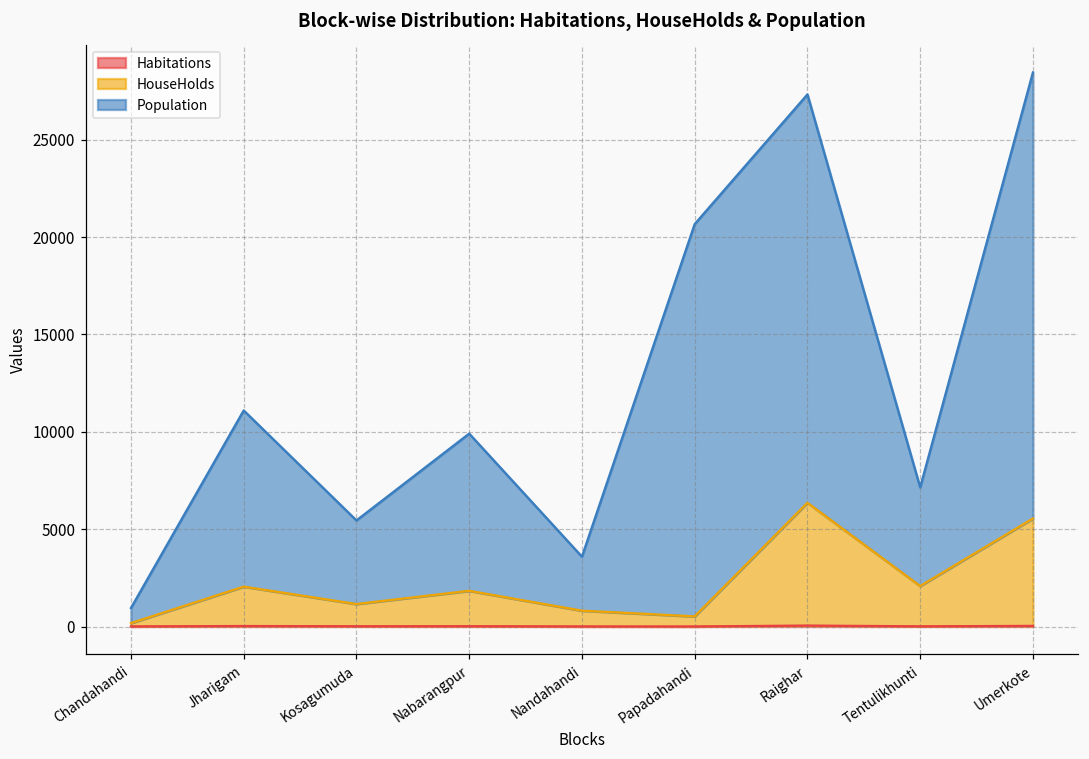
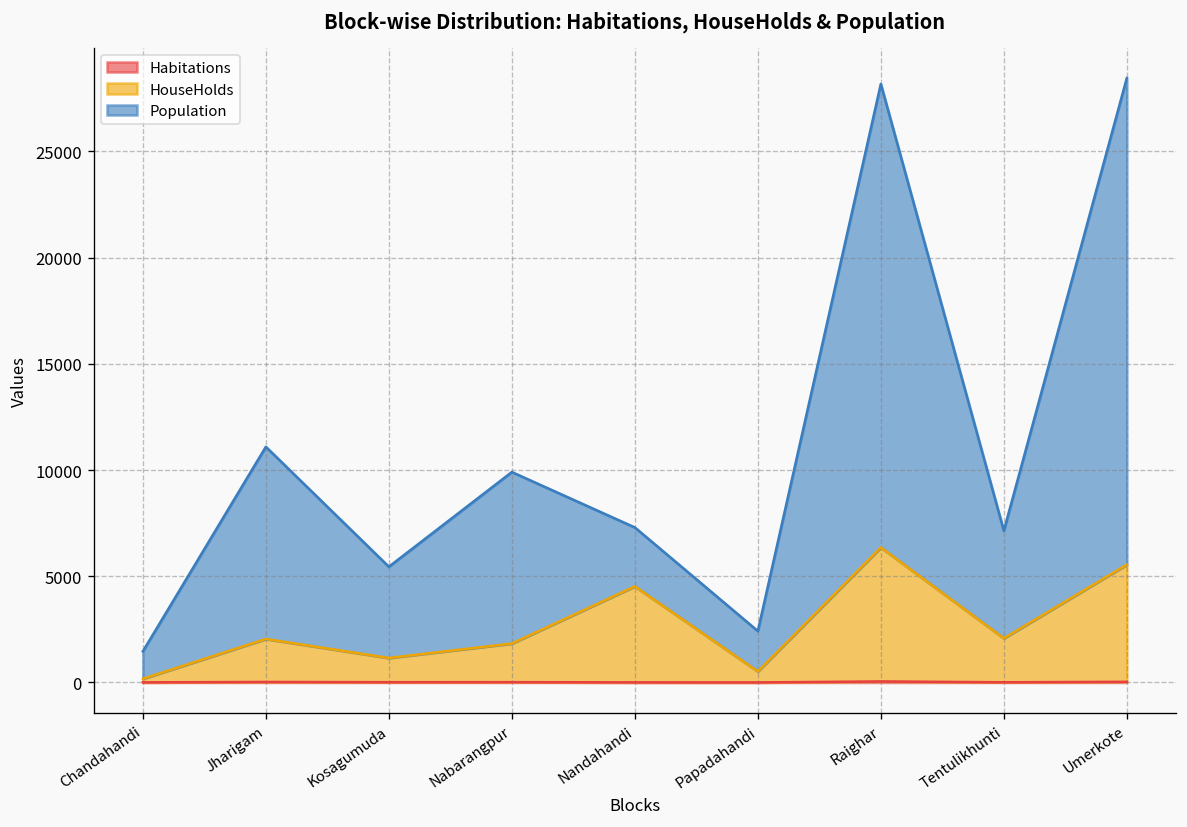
  {
    "Habitations": {
      "Chandahandi": 0,
      "Jharigam": 0,
      "Kosagumuda": 0,
      "Nabarangpur": 0,
      "Nandahandi": 0,
      "Papadahandi": 0,
      "Raighar": 0,
      "Tentulikhunti": 0,
      "Umerkote": 0
    },
    "HouseHolds": {
      "Chandahandi": 200,
      "Jharigam": 2000,
      "Kosagumuda": 1100,
      "Nabarangpur": 1800,
-     "Nandahandi": 800,
+     "Nandahandi": 4500,
      "Papadahandi": 500,
      "Raighar": 6300,
      "Tentulikhunti": 2100,
      "Umerkote": 5500
    },
    "Population": {
-     "Chandahandi": 800,
+     "Chandahandi": 1300,
      "Jharigam": 9000,
      "Kosagumuda": 4300,
      "Nabarangpur": 8100,
      "Nandahandi": 2800,
-     "Papadahandi": 20100,
-     "Raighar": 21000,
+     "Papadahandi": 1900,
+     "Raighar": 21800,
      "Tentulikhunti": 5100,
      "Umerkote": 22900
    }
  }
